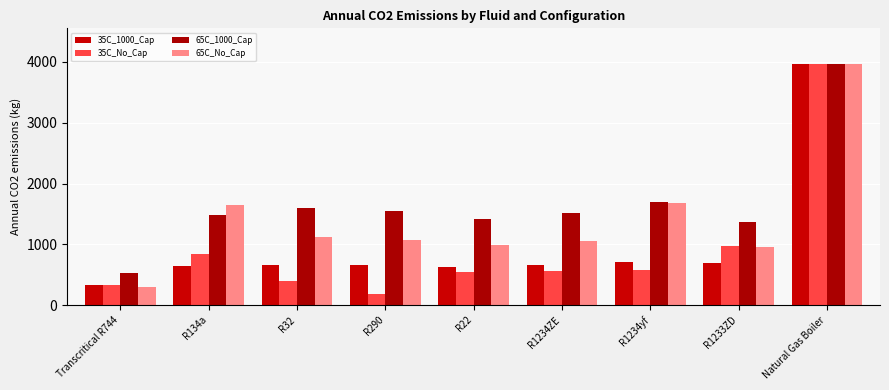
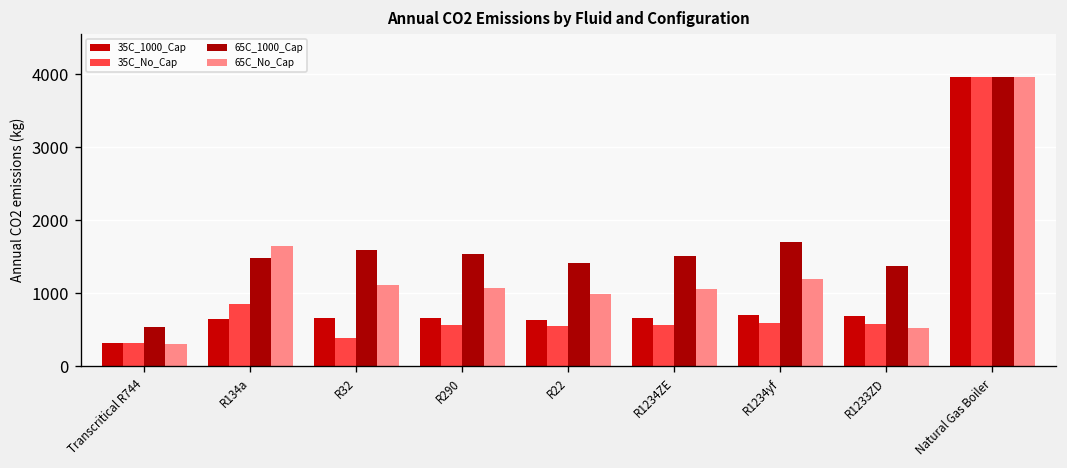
  {
    "35C_No_Cap": {
      "Transcritical R744": 300,
      "R134a": 800,
      "R32": 400,
-     "R290": 200,
+     "R290": 600,
      "R22": 500,
      "R1234ZE": 600,
      "R1234yf": 600,
-     "R1233ZD": 1000,
+     "R1233ZD": 600,
      "Natural Gas Boiler": 4000
    },
    "65C_No_Cap": {
      "Transcritical R744": 300,
      "R134a": 1600,
      "R32": 1100,
      "R290": 1100,
      "R22": 1000,
      "R1234ZE": 1100,
-     "R1234yf": 1700,
-     "R1233ZD": 1000,
+     "R1234yf": 1200,
+     "R1233ZD": 500,
      "Natural Gas Boiler": 4000
    }
  }
